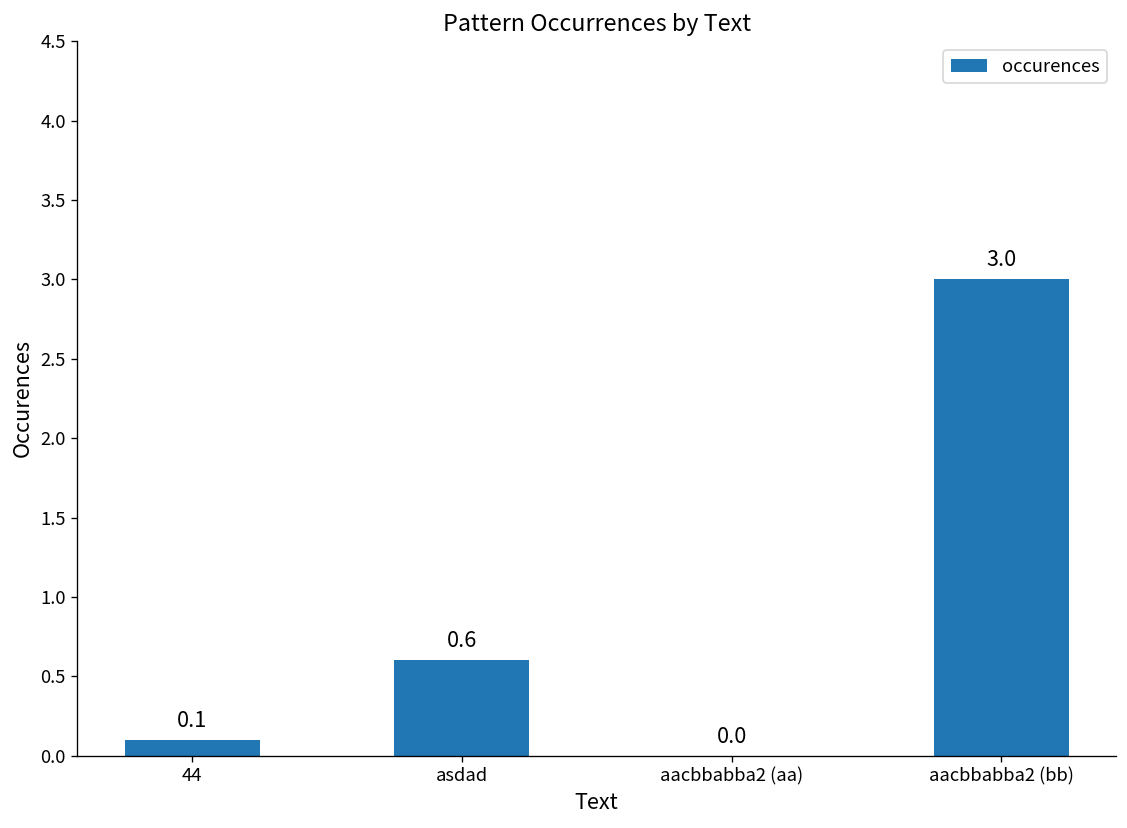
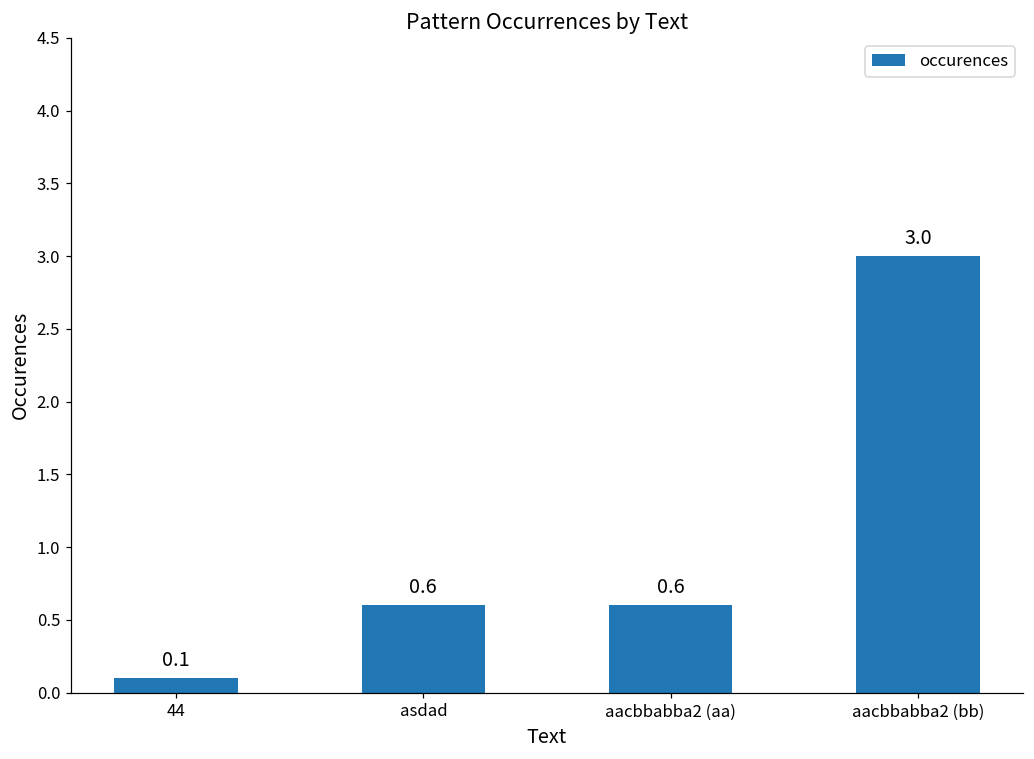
  {
    "44": 0.1,
    "asdad": 0.6,
-   "aacbbabba2 (aa)": 0.0,
+   "aacbbabba2 (aa)": 0.6,
    "aacbbabba2 (bb)": 3.0
  }
